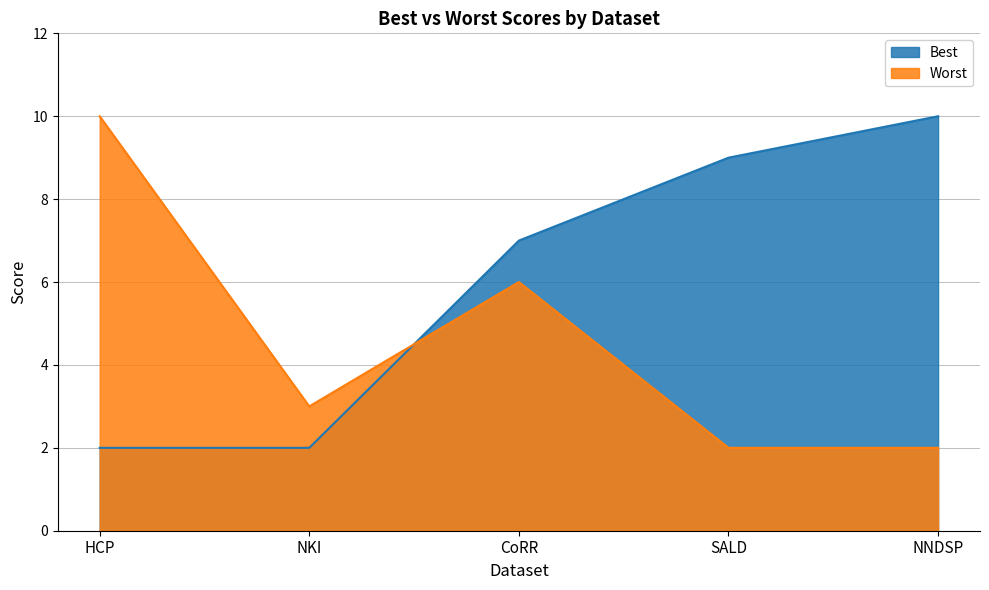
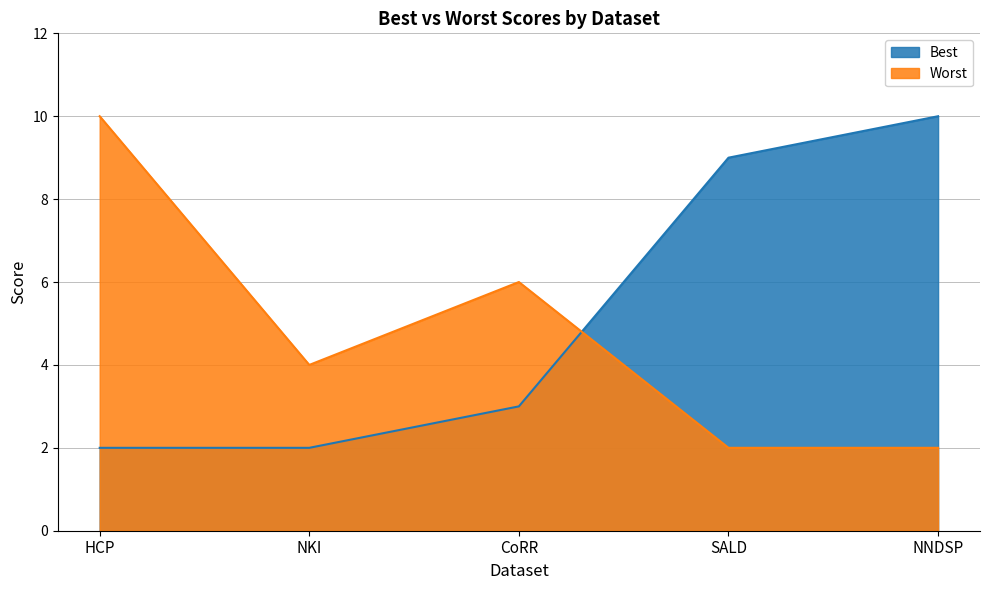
  {
    "Best": {
      "HCP": 2,
      "NKI": 2,
-     "CoRR": 7,
+     "CoRR": 3,
      "SALD": 9,
      "NNDSP": 10
    },
    "Worst": {
      "HCP": 10,
-     "NKI": 3,
+     "NKI": 4,
      "CoRR": 6,
      "SALD": 2,
      "NNDSP": 2
    }
  }
